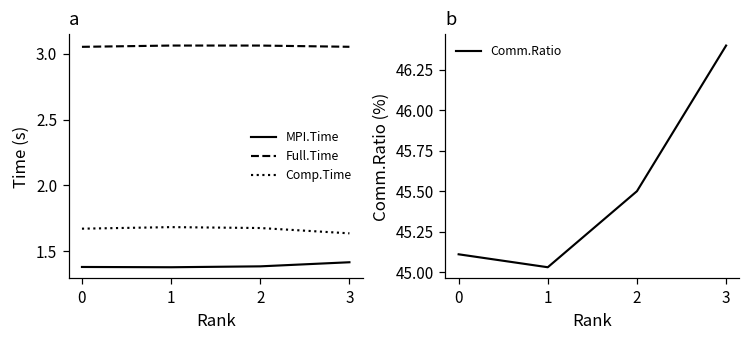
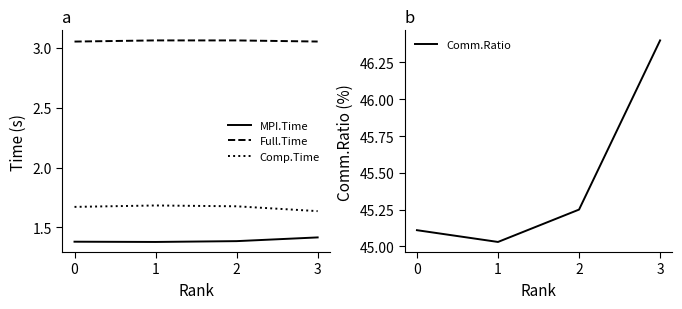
  {
    "b": {
      "0": 45.11,
      "1": 45.03,
-     "2": 45.50,
+     "2": 45.25,
      "3": 46.40
    }
  }
